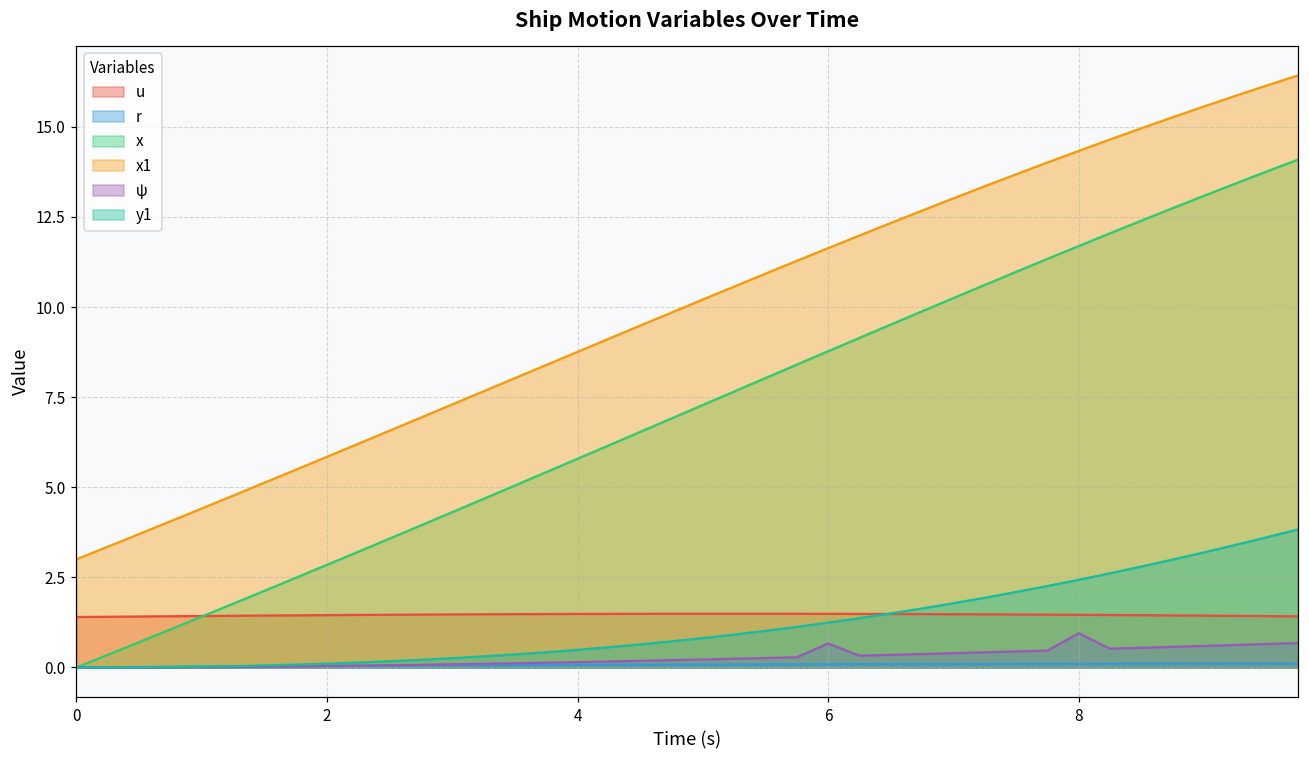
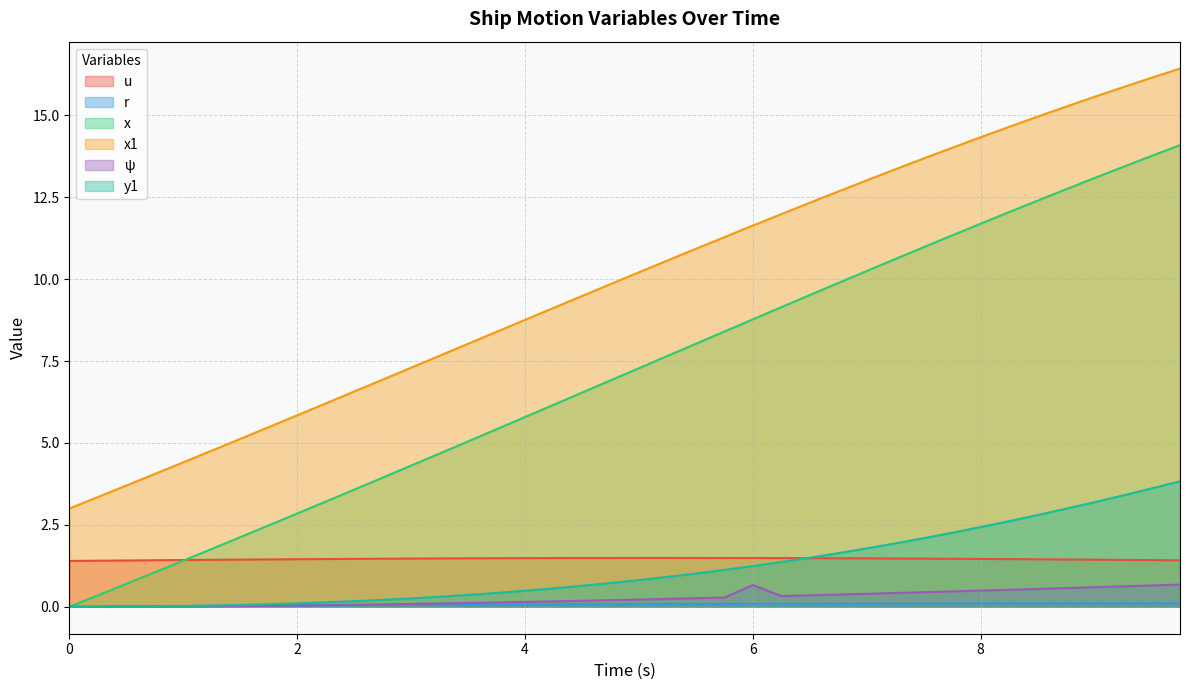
  {
    "ψ": {
      "4": 0.1,
      "6": 0.7,
-     "8": 0.9
+     "8": 0.5
    }
  }
